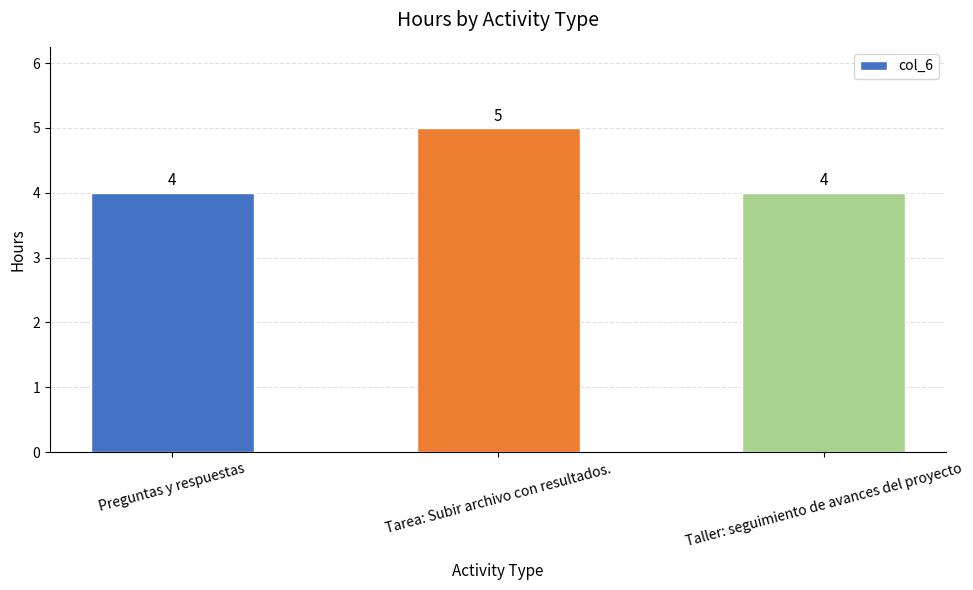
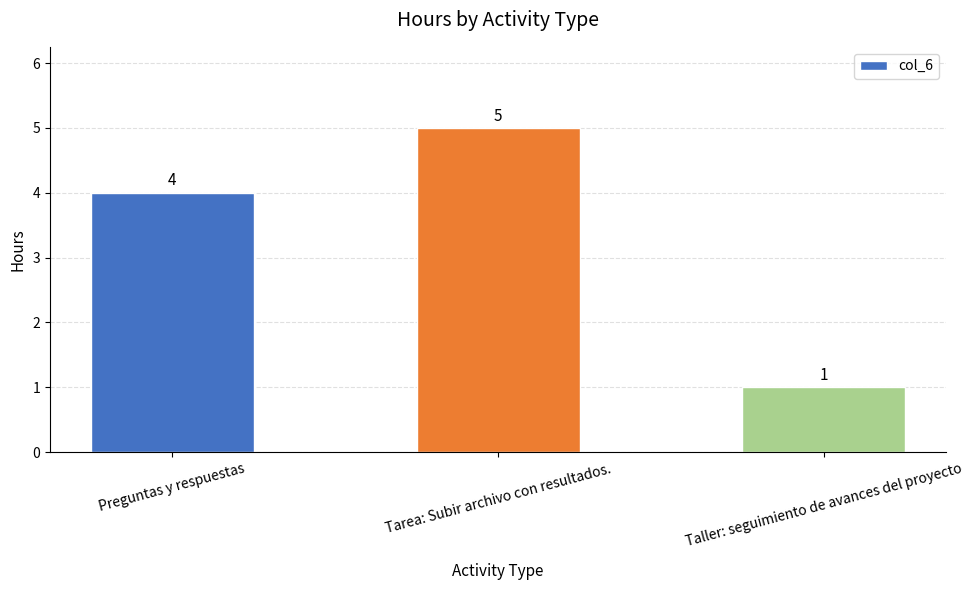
  {
    "Preguntas y respuestas": 4,
    "Tarea: Subir archivo con resultados.": 5,
-   "Taller: seguimiento de avances del proyecto": 4
+   "Taller: seguimiento de avances del proyecto": 1
  }
